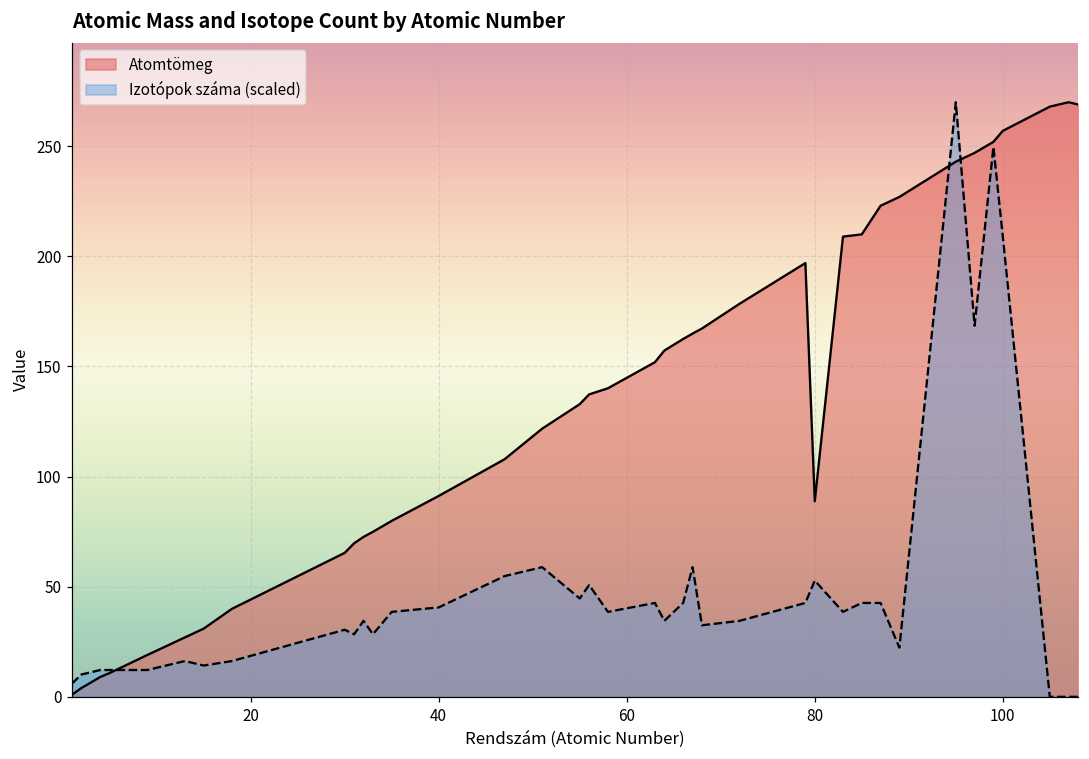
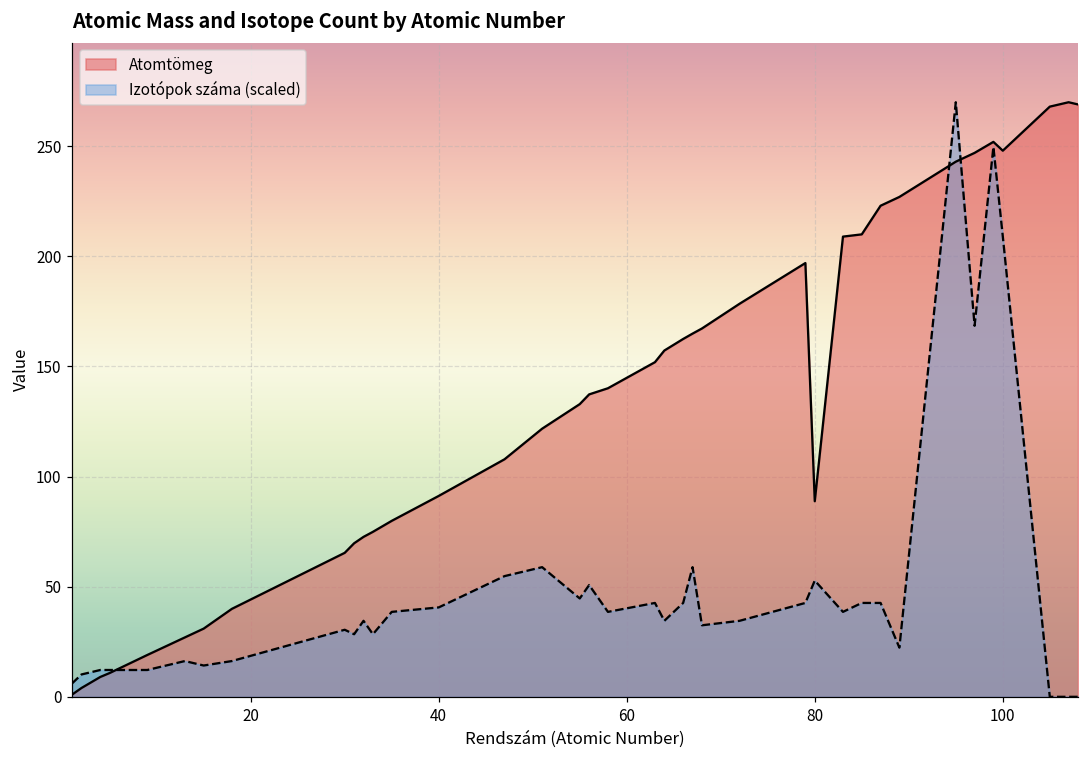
  {
    "Atomtömeg": {
      "40": 91,
      "80": 89,
-     "100": 257
+     "100": 248
    },
    "Izotópok száma (scaled)": {
      "40": 41,
      "80": 53,
      "100": 209
    }
  }
